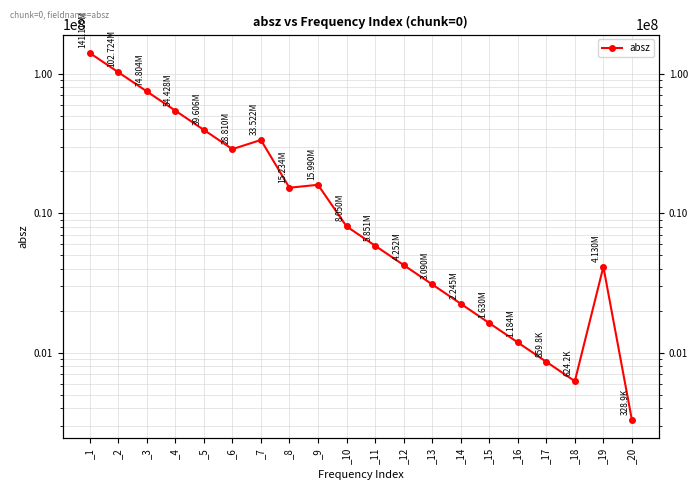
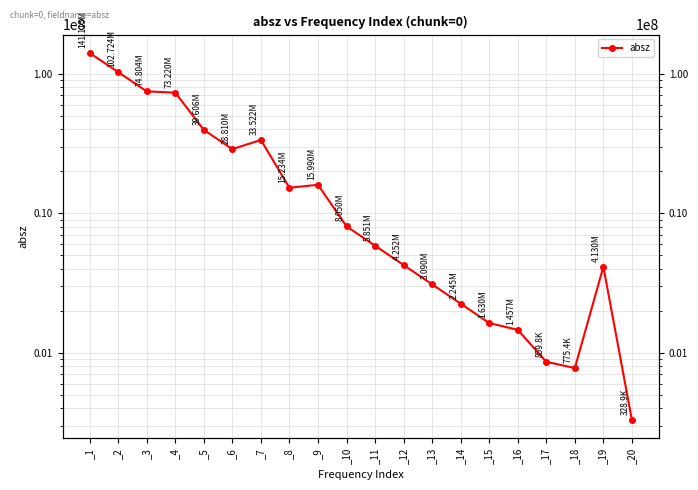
  {
    "_1": "141.115M",
    "_2": "102.724M",
    "_3": "74.804M",
-   "_4": "54.428M",
+   "_4": "73.220M",
    "_5": "39.606M",
    "_6": "28.810M",
    "_7": "33.522M",
    "_8": "15.234M",
    "_9": "15.990M",
    "_10": "8.050M",
    "_11": "5.851M",
    "_12": "4.252M",
    "_13": "3.090M",
    "_14": "2.245M",
    "_15": "1.630M",
-   "_16": "1.184M",
+   "_16": "1.457M",
    "_17": "859.8K",
-   "_18": "624.2K",
+   "_18": "775.4K",
    "_19": "4.130M",
    "_20": "328.9K"
  }
